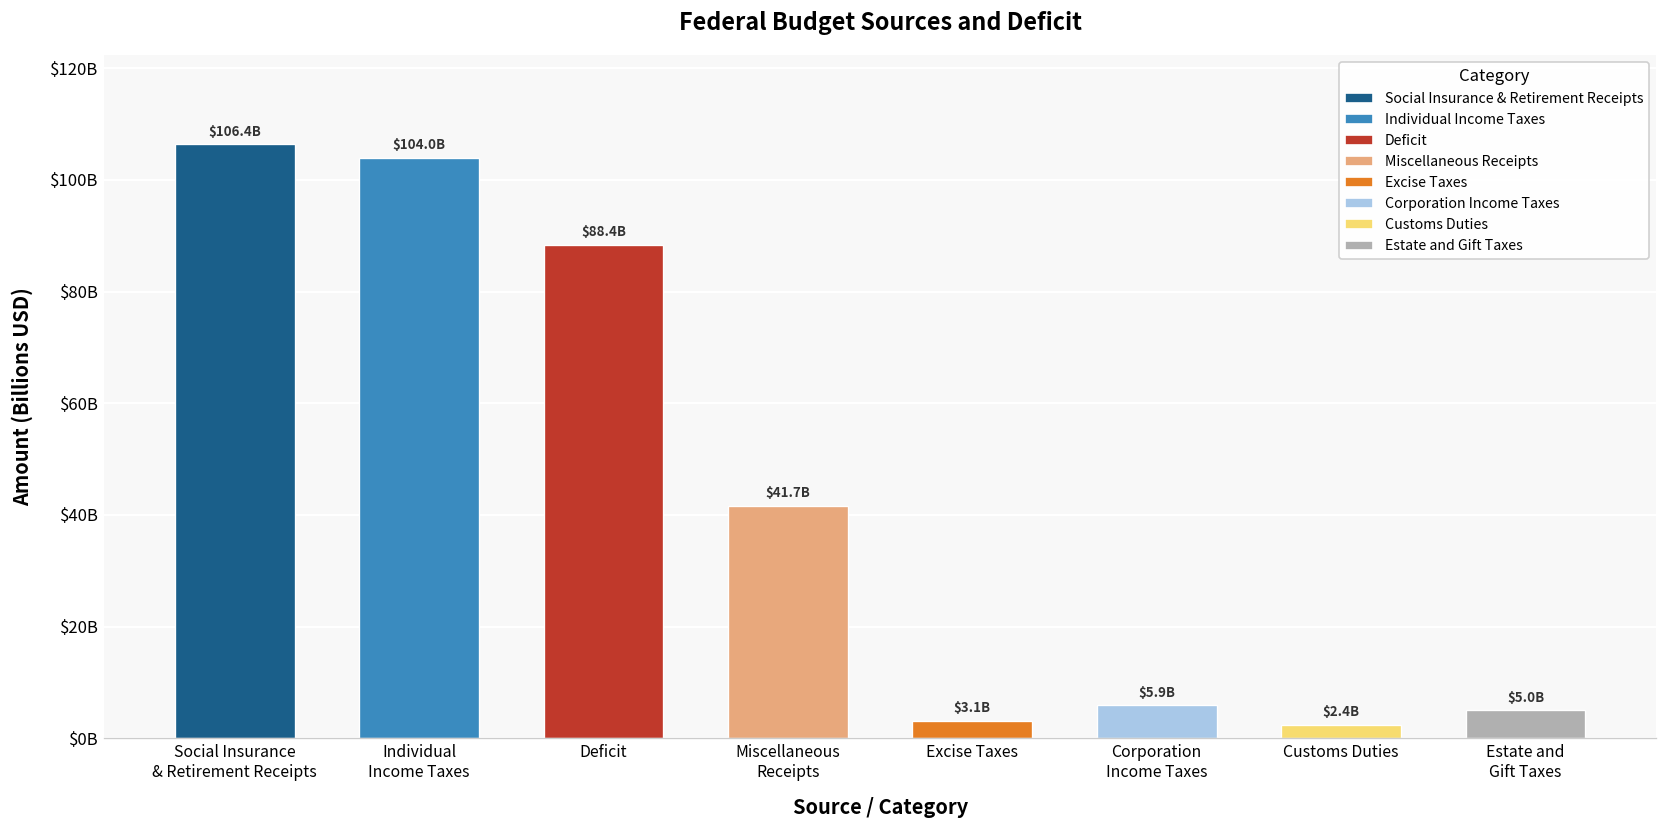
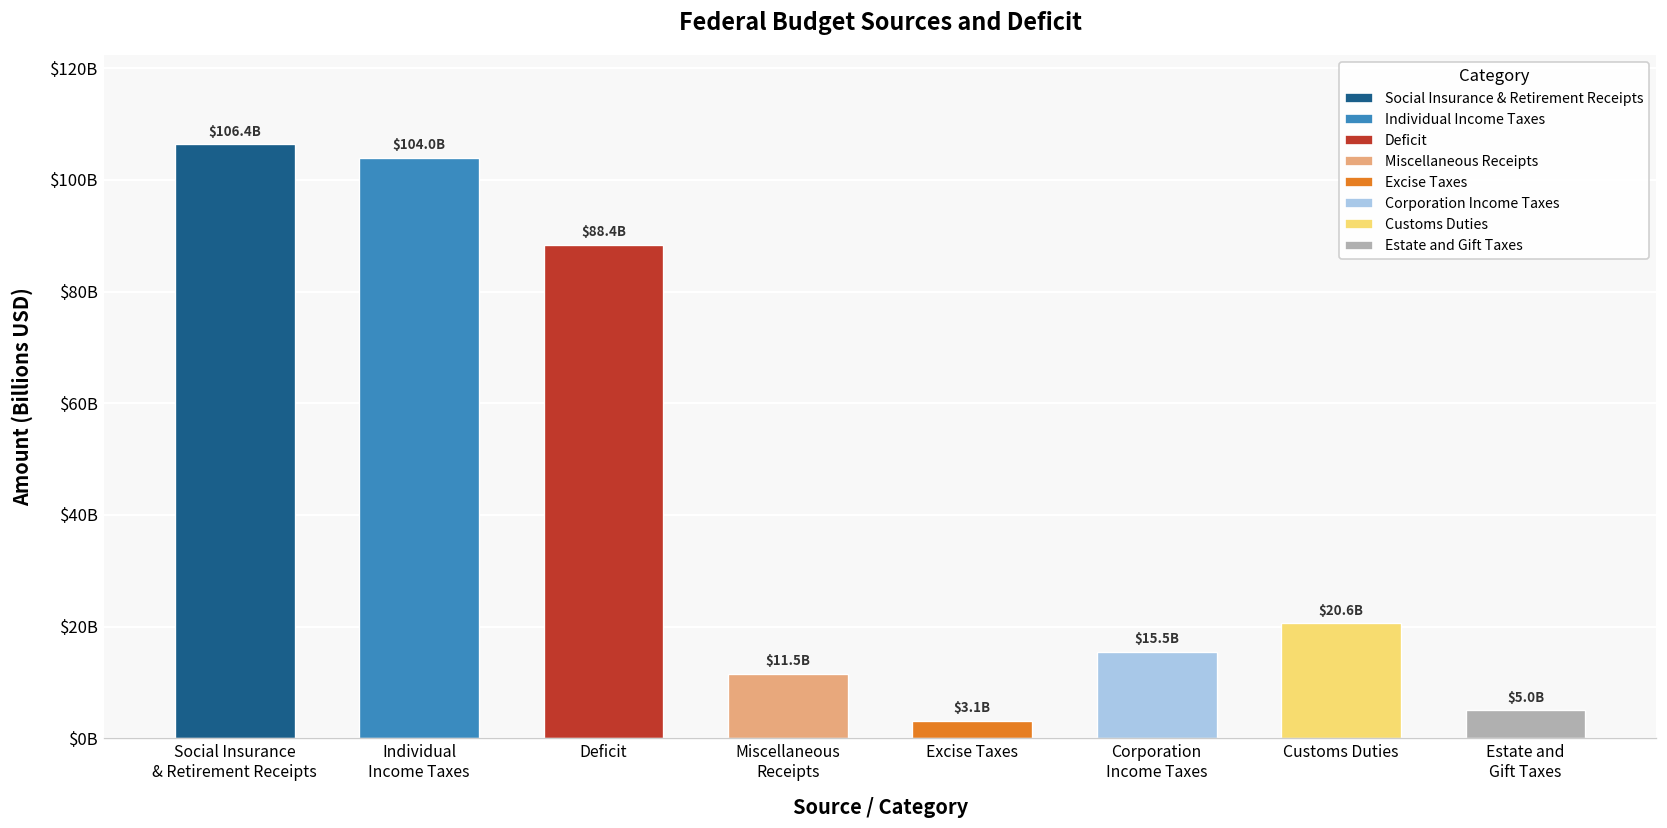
  {
    "Social Insurance & Retirement Receipts": "$106.4B",
    "Individual Income Taxes": "$104.0B",
    "Deficit": "$88.4B",
-   "Miscellaneous Receipts": "$41.7B",
+   "Miscellaneous Receipts": "$11.5B",
    "Excise Taxes": "$3.1B",
-   "Corporation Income Taxes": "$5.9B",
-   "Customs Duties": "$2.4B",
+   "Corporation Income Taxes": "$15.5B",
+   "Customs Duties": "$20.6B",
    "Estate and Gift Taxes": "$5.0B"
  }
